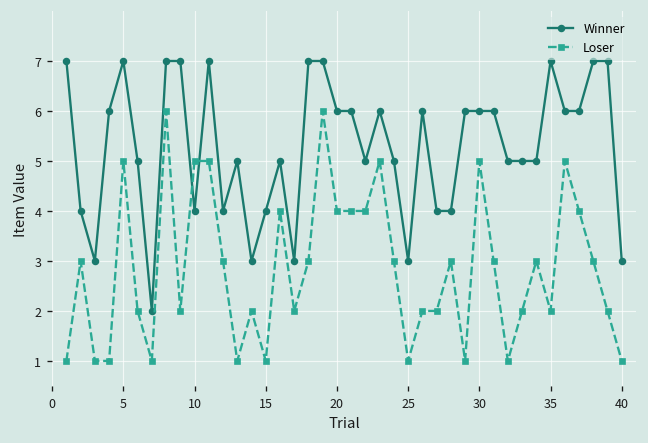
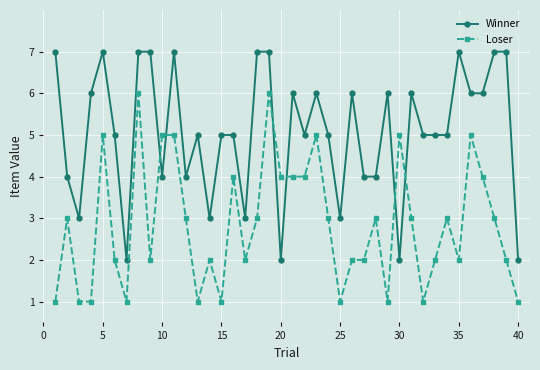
  {
    "Winner": {
      "5": 7,
      "10": 4,
-     "15": 4,
-     "20": 6,
+     "15": 5,
+     "20": 2,
      "25": 3,
-     "30": 6,
+     "30": 2,
      "35": 7,
-     "40": 3
+     "40": 2
    },
    "Loser": {
      "5": 5,
      "10": 5,
      "15": 1,
      "20": 4,
      "25": 1,
      "30": 5,
      "35": 2,
      "40": 1
    }
  }
